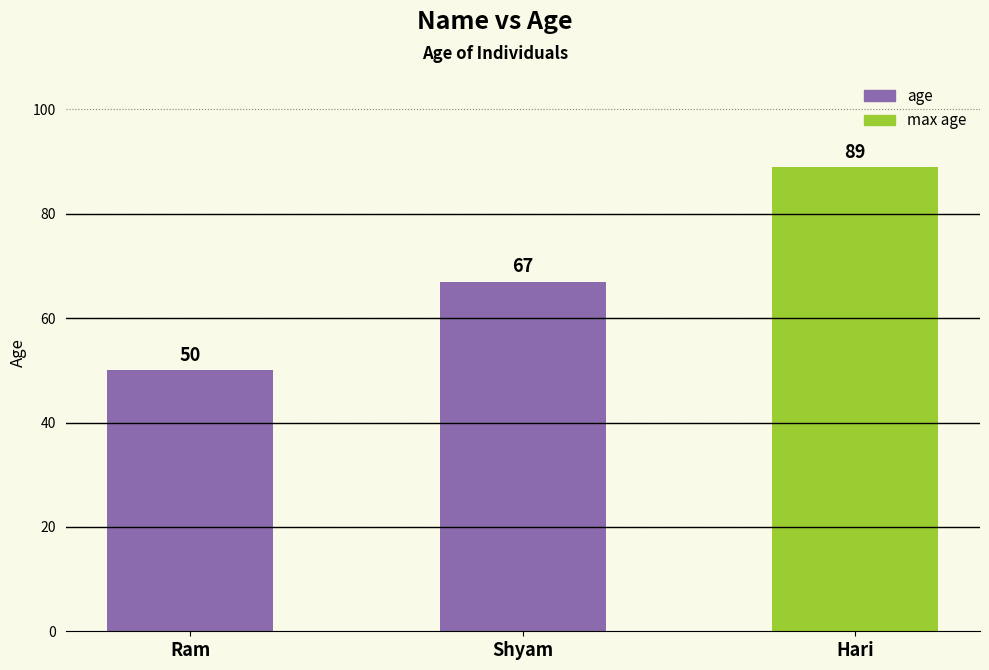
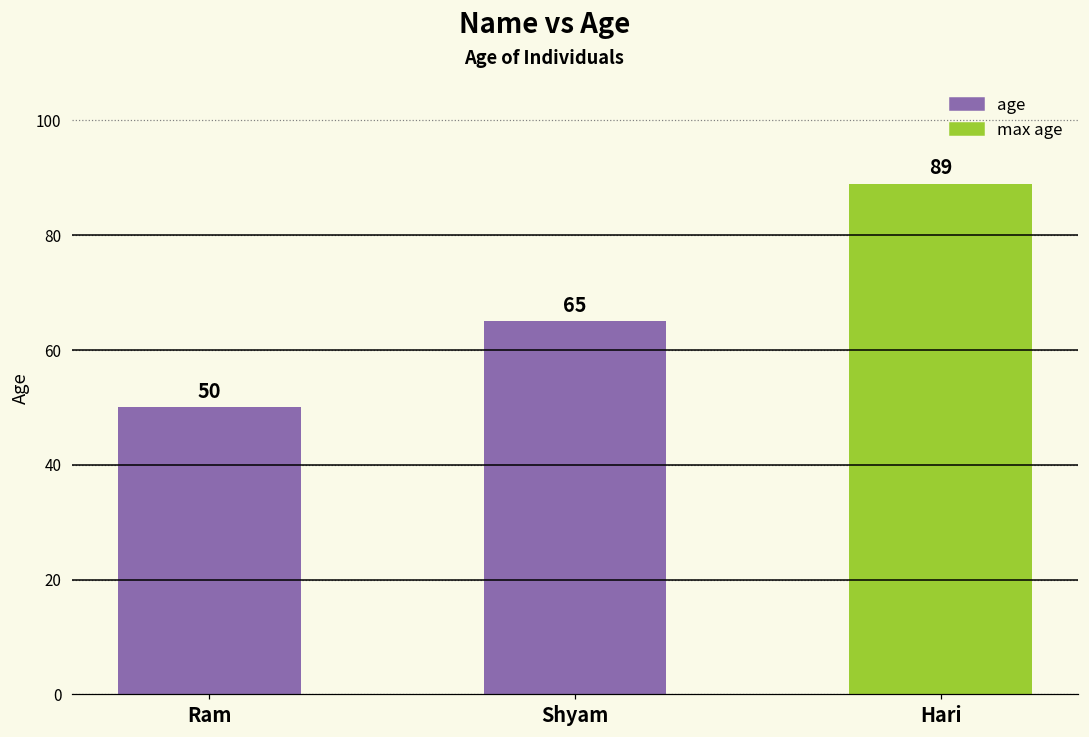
  {
    "Ram": 50,
-   "Shyam": 67,
+   "Shyam": 65,
    "Hari": 89
  }
